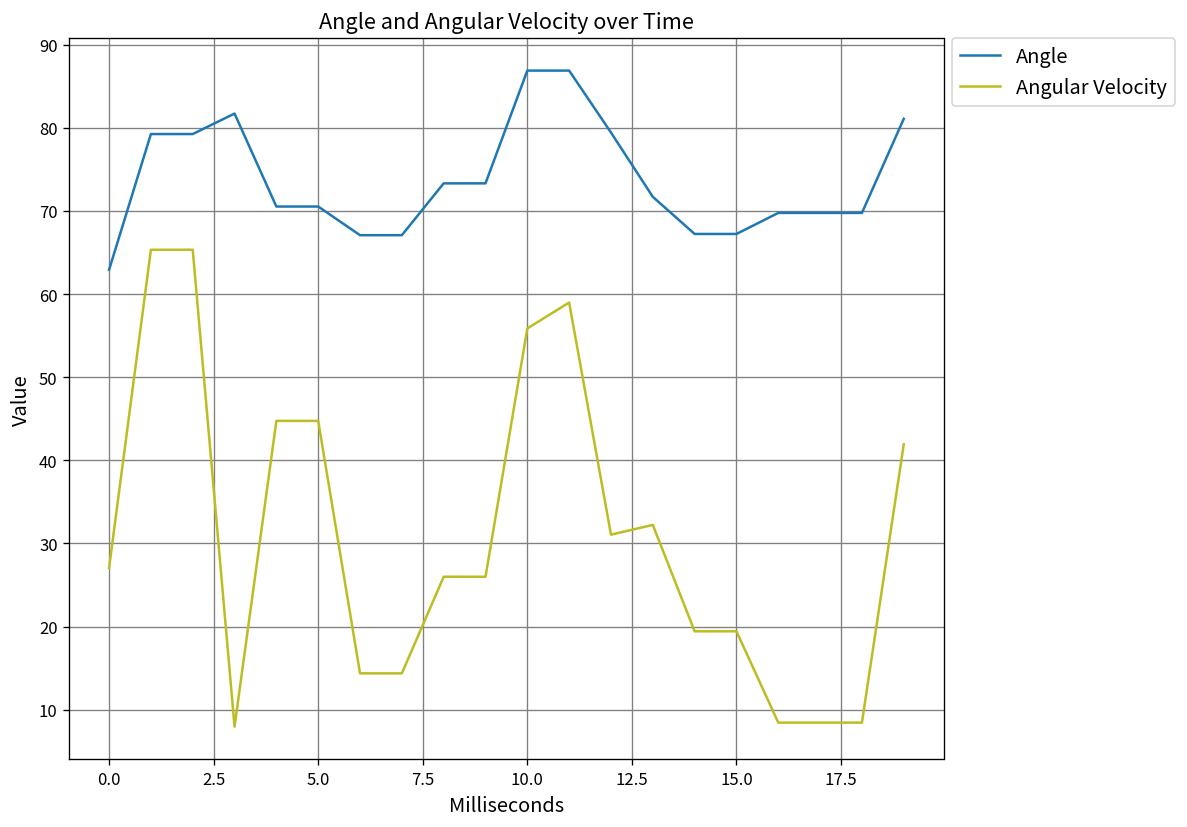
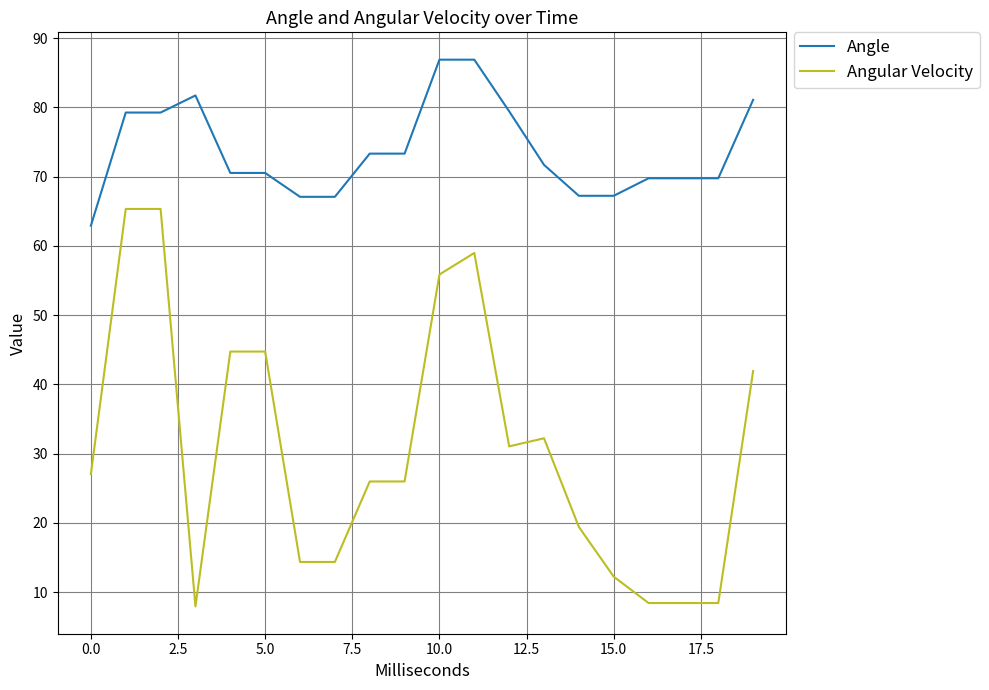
  {
    "Angle": {
      "0.0": 63,
      "5.0": 71,
      "10.0": 87,
      "15.0": 67
    },
    "Angular Velocity": {
      "0.0": 27,
      "5.0": 45,
      "10.0": 56,
-     "15.0": 19
+     "15.0": 12
    }
  }
